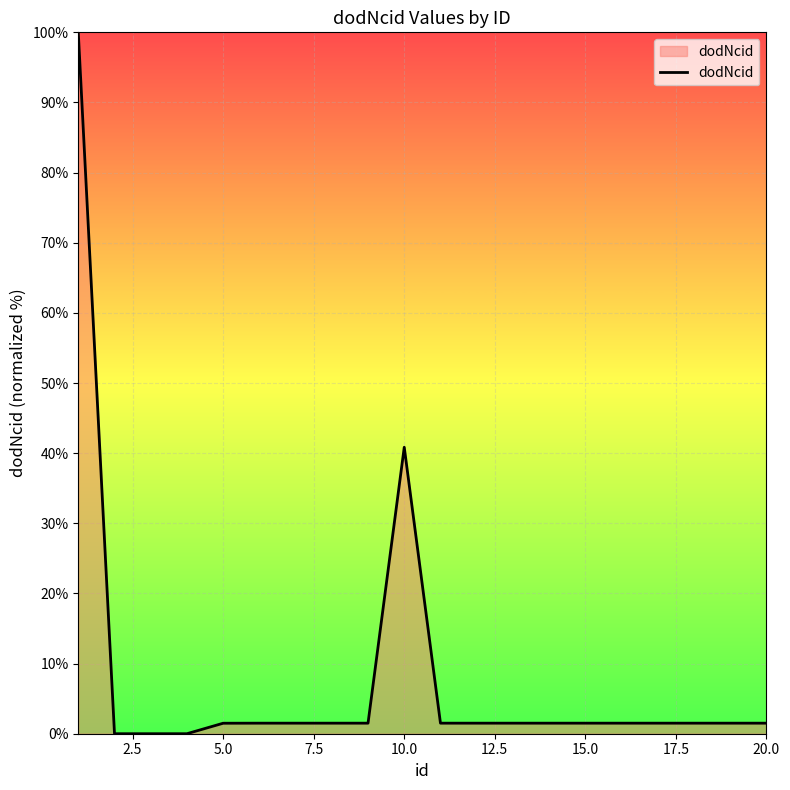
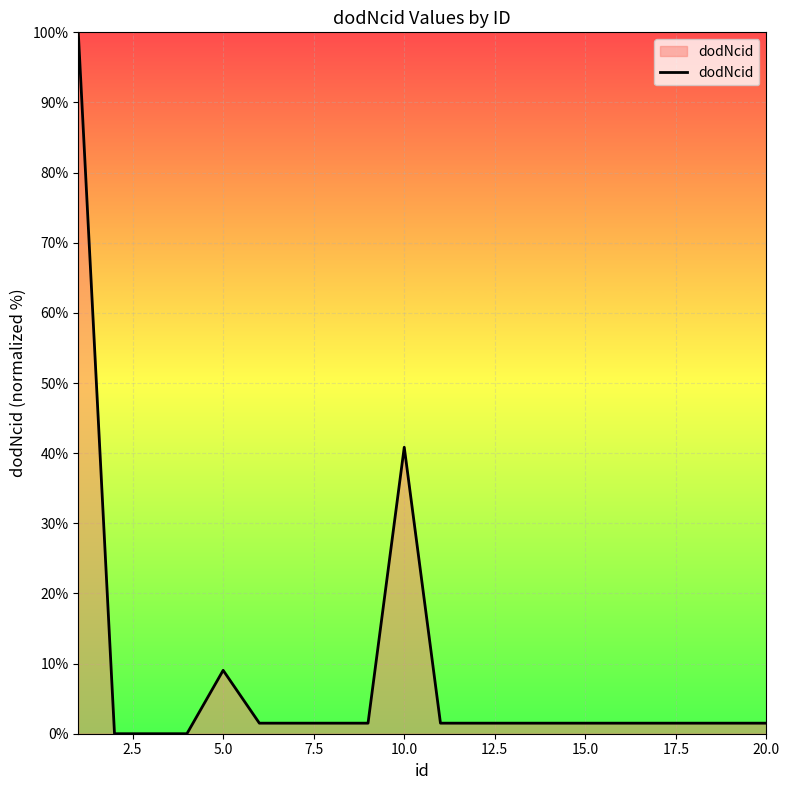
  {
-   "5.0": "1%",
+   "5.0": "9%",
    "10.0": "41%",
    "15.0": "2%",
    "20.0": "2%"
  }
